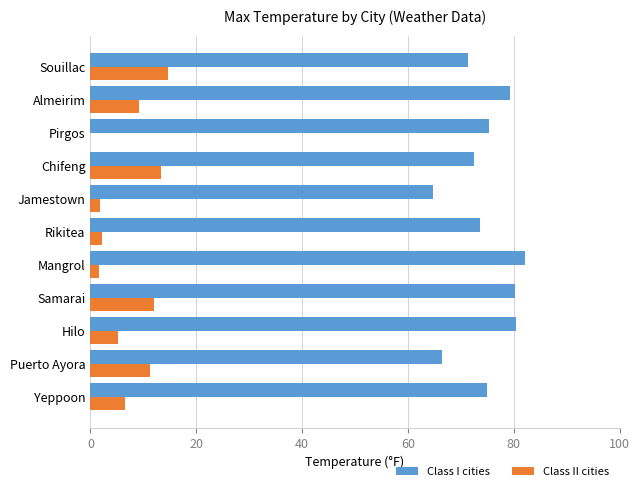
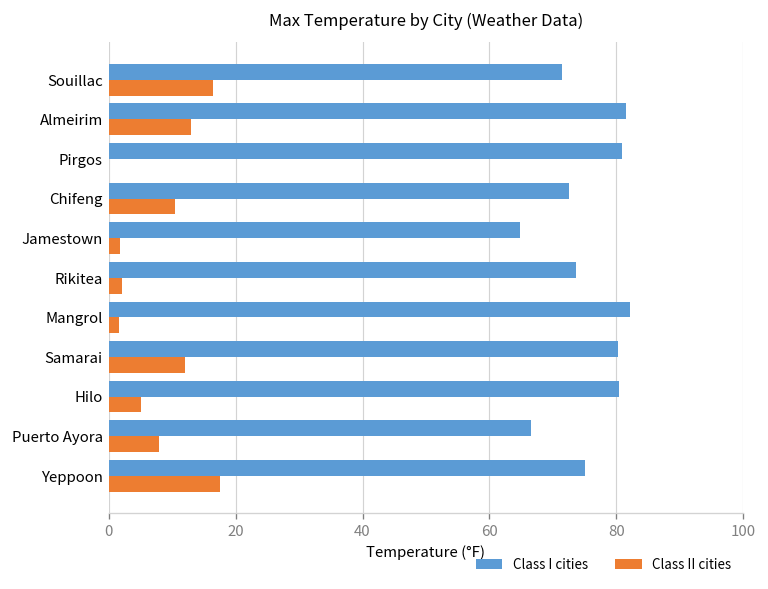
  {
    "Class I cities": {
      "Souillac": 71,
-     "Almeirim": 79,
-     "Pirgos": 75,
+     "Almeirim": 81,
+     "Pirgos": 81,
      "Chifeng": 72,
      "Jamestown": 65,
      "Rikitea": 74,
      "Mangrol": 82,
      "Samarai": 80,
      "Hilo": 80,
      "Puerto Ayora": 67,
      "Yeppoon": 75
    },
    "Class II cities": {
-     "Souillac": 15,
-     "Almeirim": 9,
+     "Souillac": 17,
+     "Almeirim": 13,
      "Pirgos": 0,
-     "Chifeng": 13,
+     "Chifeng": 11,
      "Jamestown": 2,
      "Rikitea": 2,
      "Mangrol": 2,
      "Samarai": 12,
      "Hilo": 5,
-     "Puerto Ayora": 11,
-     "Yeppoon": 6
+     "Puerto Ayora": 8,
+     "Yeppoon": 18
    }
  }
